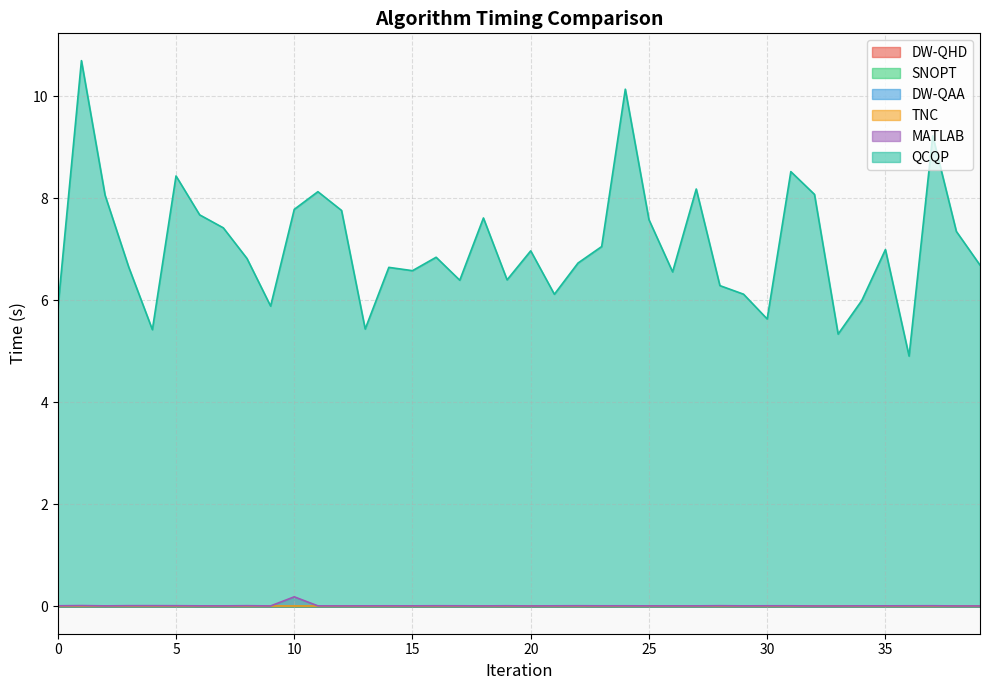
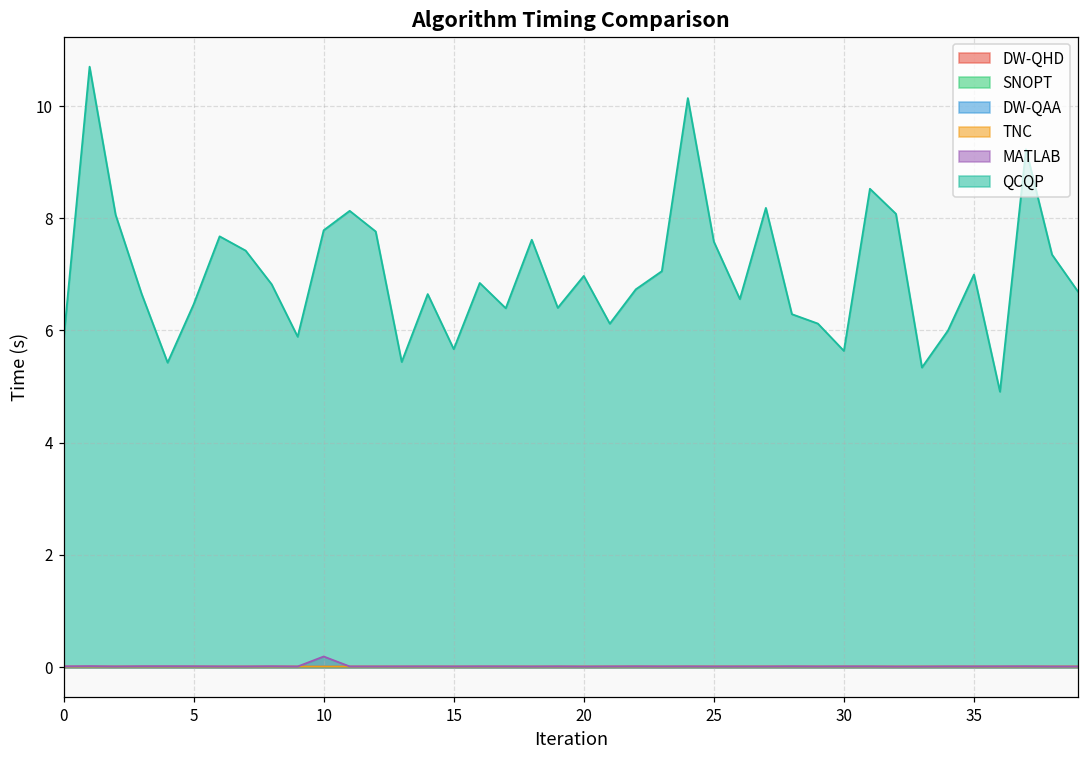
  {
    "TNC": {
      "10": 0.0
    },
    "MATLAB": {
      "10": 0.2
    },
    "QCQP": {
      "0": 5.8,
-     "5": 8.4,
+     "5": 6.5,
      "10": 7.8,
-     "15": 6.6,
+     "15": 5.7,
      "20": 7.0,
      "25": 7.6,
      "30": 5.6,
      "35": 7.0
    }
  }
